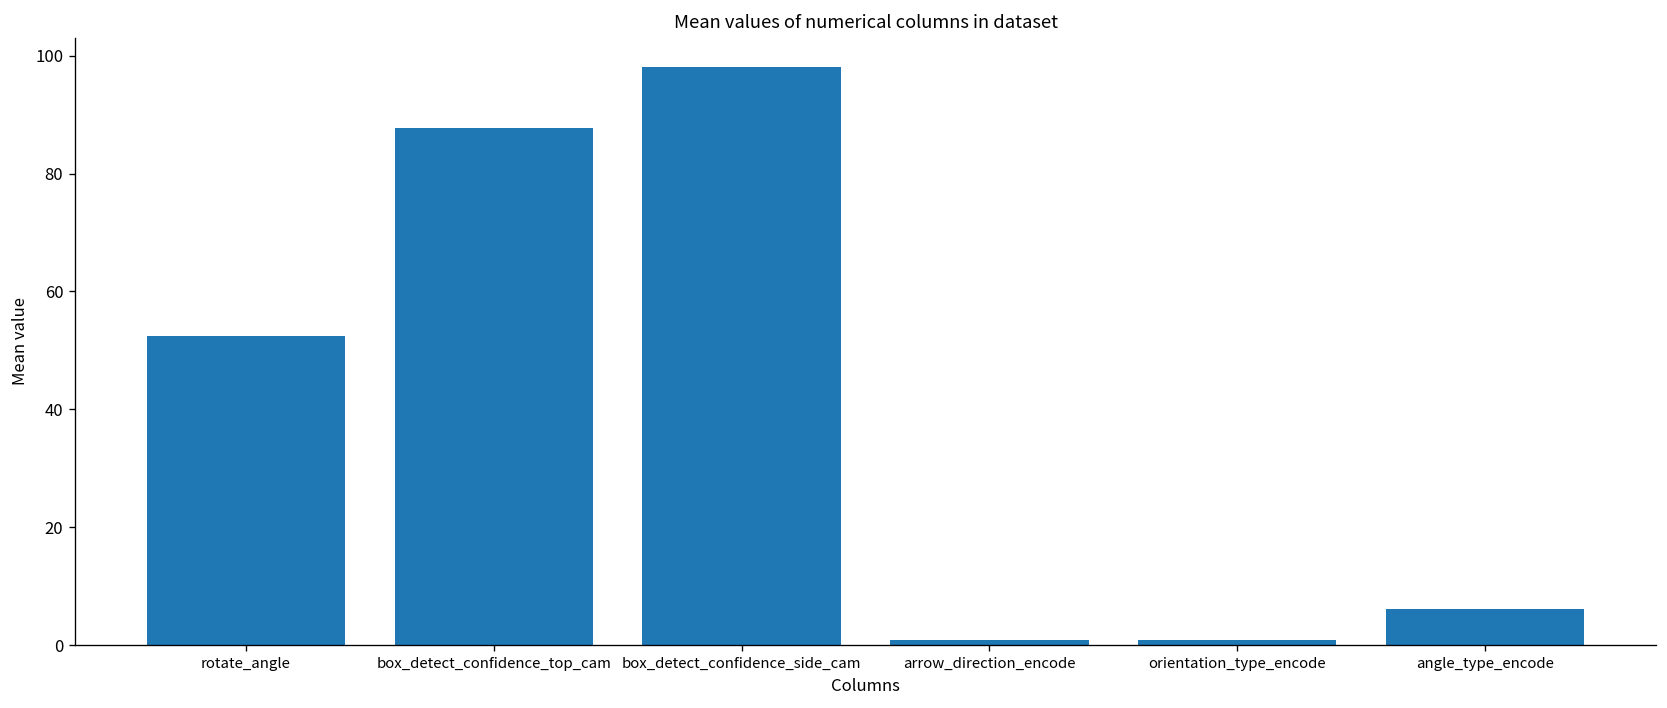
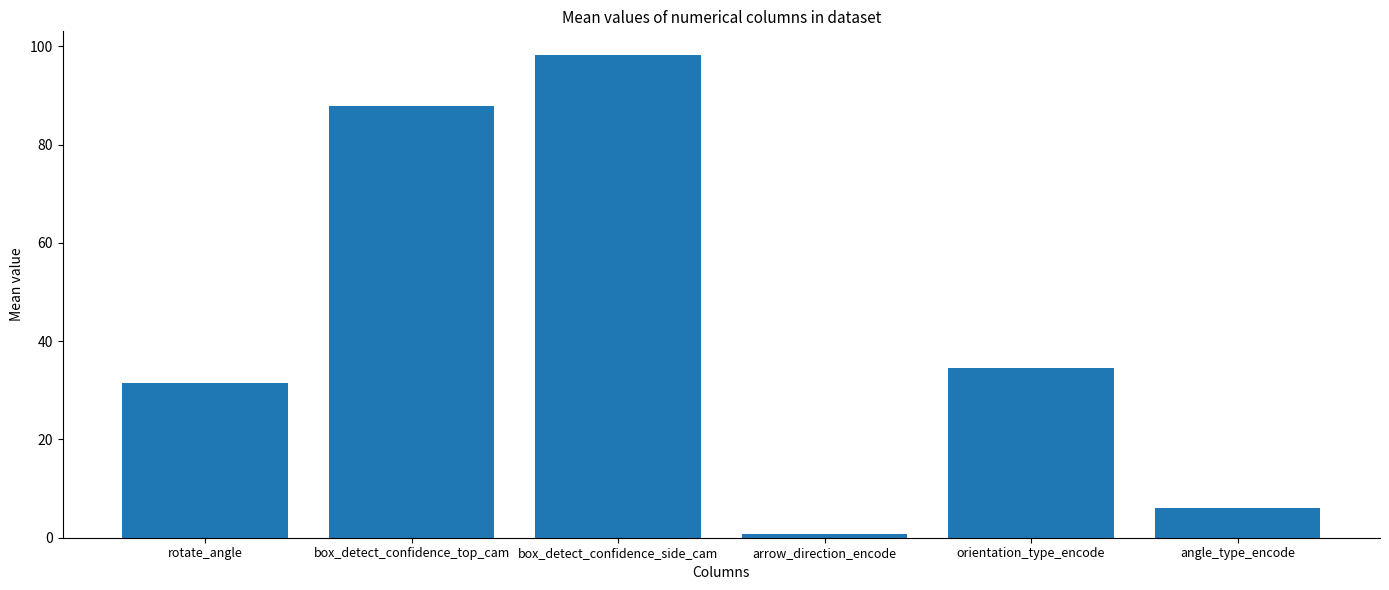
  {
-   "rotate_angle": 52,
+   "rotate_angle": 31,
    "box_detect_confidence_top_cam": 88,
    "box_detect_confidence_side_cam": 98,
    "arrow_direction_encode": 1,
-   "orientation_type_encode": 1,
+   "orientation_type_encode": 34,
    "angle_type_encode": 6
  }
